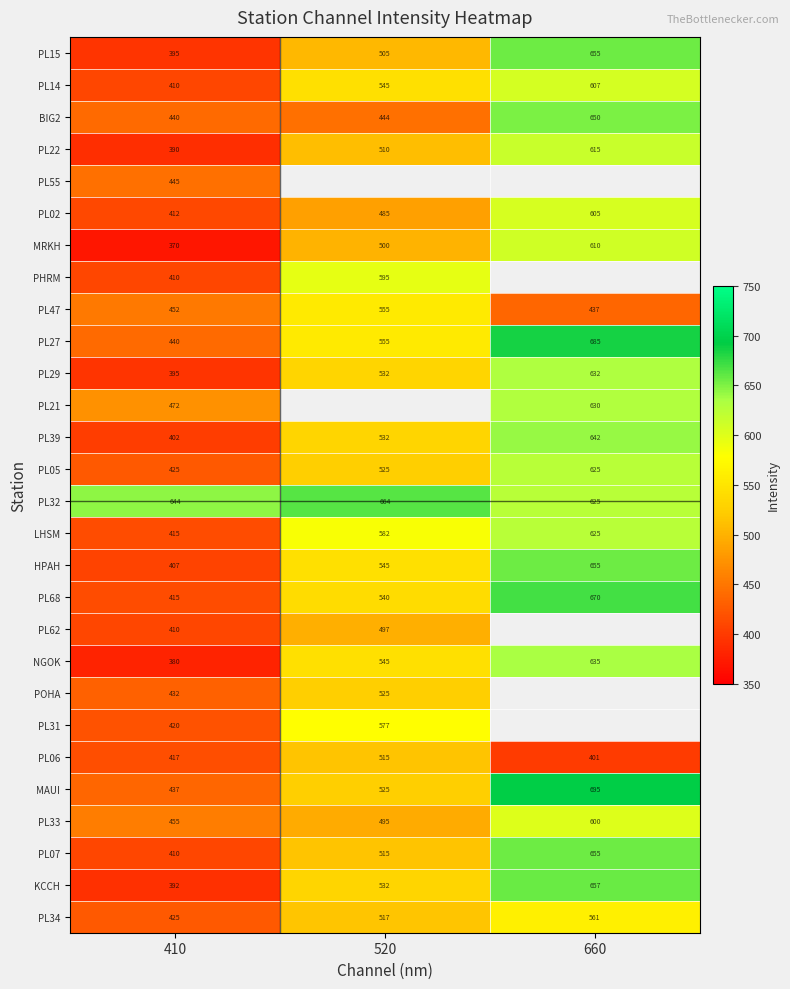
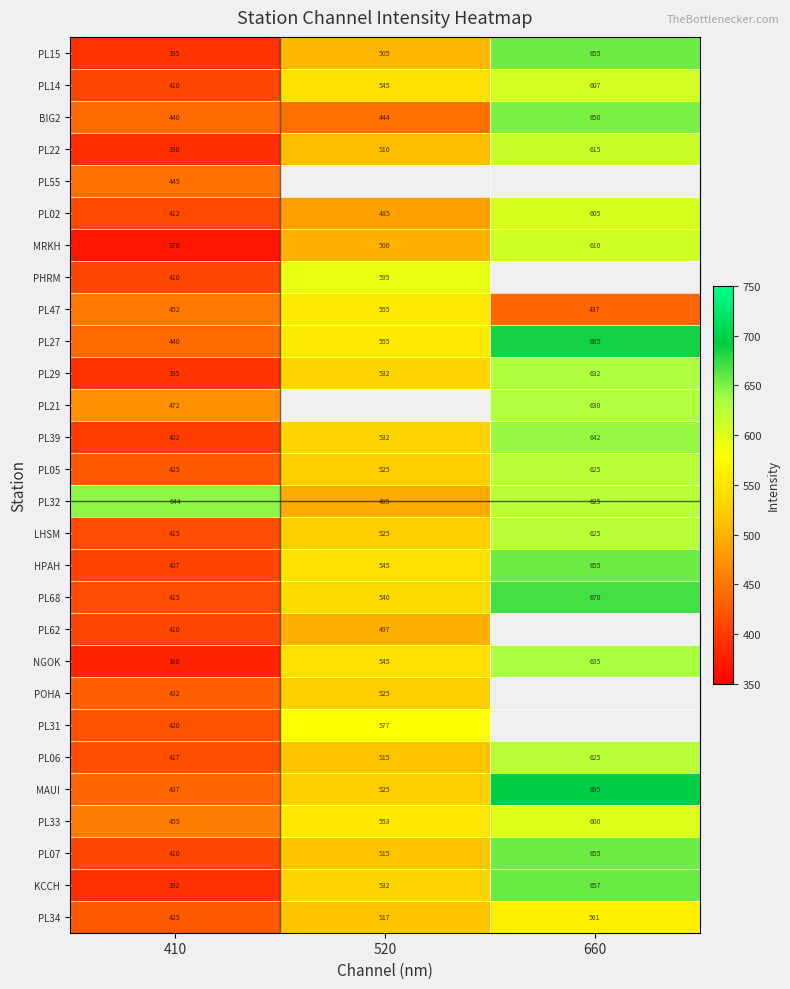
  {
    "PL15": {
      "410": 395,
      "520": 505,
      "660": 655
    },
    "PL14": {
      "410": 410,
      "520": 545,
      "660": 607
    },
    "BIG2": {
      "410": 440,
      "520": 444,
      "660": 650
    },
    "PL22": {
      "410": 390,
      "520": 510,
      "660": 615
    },
    "PL55": {
      "410": 445
    },
    "PL02": {
      "410": 412,
      "520": 485,
      "660": 605
    },
    "MRKH": {
      "410": 370,
      "520": 500,
      "660": 610
    },
    "PHRM": {
      "410": 410,
      "520": 595
    },
    "PL47": {
      "410": 452,
      "520": 555,
      "660": 437
    },
    "PL27": {
      "410": 440,
      "520": 555,
      "660": 685
    },
    "PL29": {
      "410": 395,
      "520": 532,
      "660": 632
    },
    "PL21": {
      "410": 472,
      "660": 630
    },
    "PL39": {
      "410": 402,
      "520": 532,
      "660": 642
    },
    "PL05": {
      "410": 425,
      "520": 525,
      "660": 625
    },
    "PL32": {
      "410": 644,
-     "520": 664,
+     "520": 495,
      "660": 625
    },
    "LHSM": {
      "410": 415,
-     "520": 582,
+     "520": 525,
      "660": 625
    },
    "HPAH": {
      "410": 407,
      "520": 545,
      "660": 655
    },
    "PL68": {
      "410": 415,
      "520": 540,
      "660": 670
    },
    "PL62": {
      "410": 410,
      "520": 497
    },
    "NGOK": {
      "410": 380,
      "520": 545,
      "660": 635
    },
    "POHA": {
      "410": 432,
      "520": 525
    },
    "PL31": {
      "410": 420,
      "520": 577
    },
    "PL06": {
      "410": 417,
      "520": 515,
-     "660": 401
+     "660": 625
    },
    "MAUI": {
      "410": 437,
      "520": 525,
      "660": 695
    },
    "PL33": {
      "410": 455,
-     "520": 495,
+     "520": 553,
      "660": 600
    },
    "PL07": {
      "410": 410,
      "520": 515,
      "660": 655
    },
    "KCCH": {
      "410": 392,
      "520": 532,
      "660": 657
    },
    "PL34": {
      "410": 425,
      "520": 517,
      "660": 561
    }
  }
